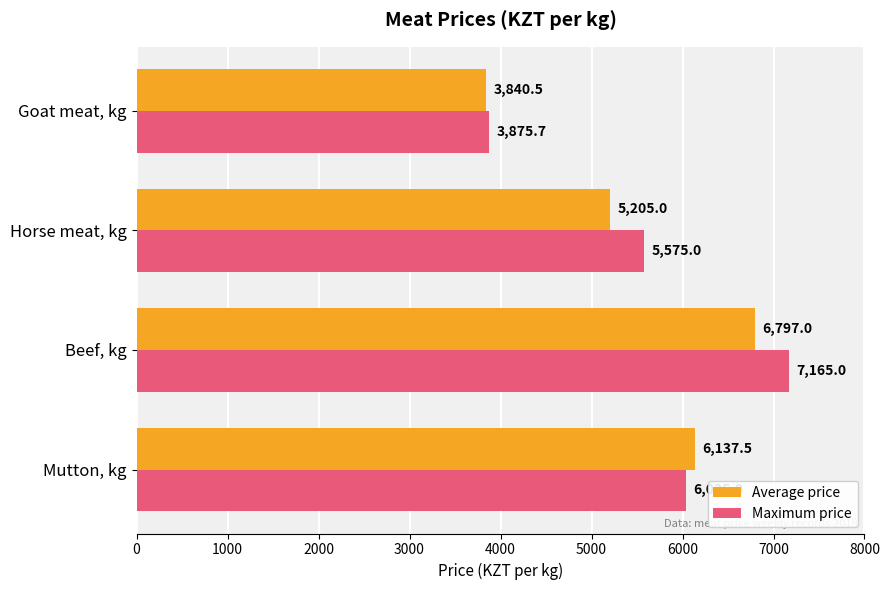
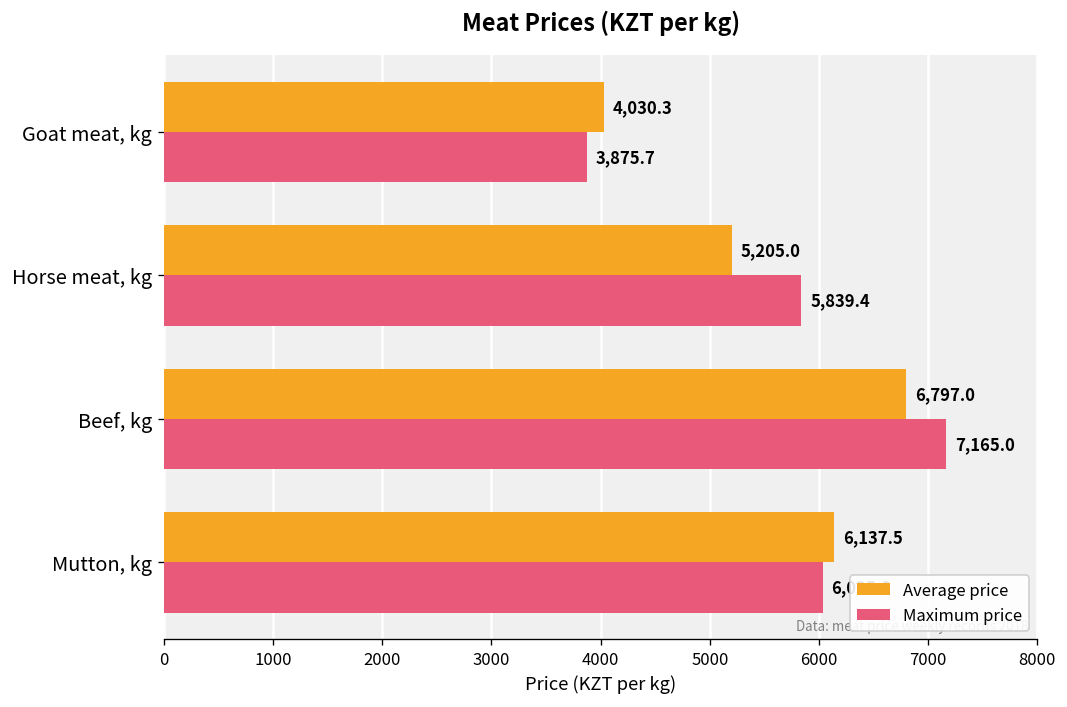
  {
    "Average price": {
-     "Goat meat, kg": "3,840.5",
+     "Goat meat, kg": "4,030.3",
      "Horse meat, kg": "5,205.0",
      "Beef, kg": "6,797.0",
      "Mutton, kg": "6,137.5"
    },
    "Maximum price": {
      "Goat meat, kg": "3,875.7",
-     "Horse meat, kg": "5,575.0",
+     "Horse meat, kg": "5,839.4",
      "Beef, kg": "7,165.0"
    }
  }
